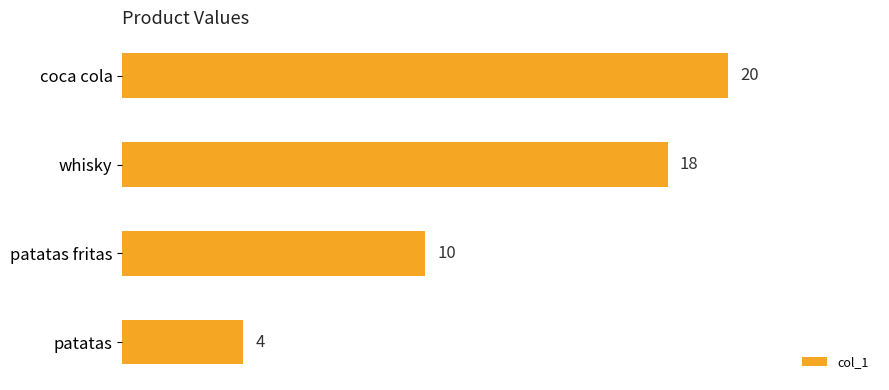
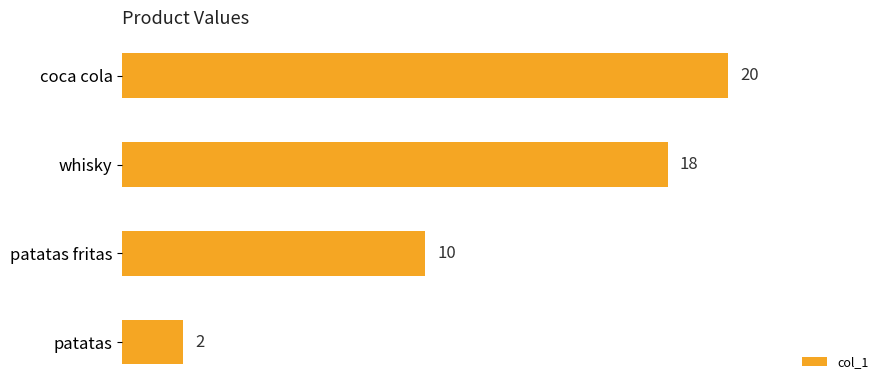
  {
    "coca cola": 20,
    "whisky": 18,
    "patatas fritas": 10,
-   "patatas": 4
+   "patatas": 2
  }
